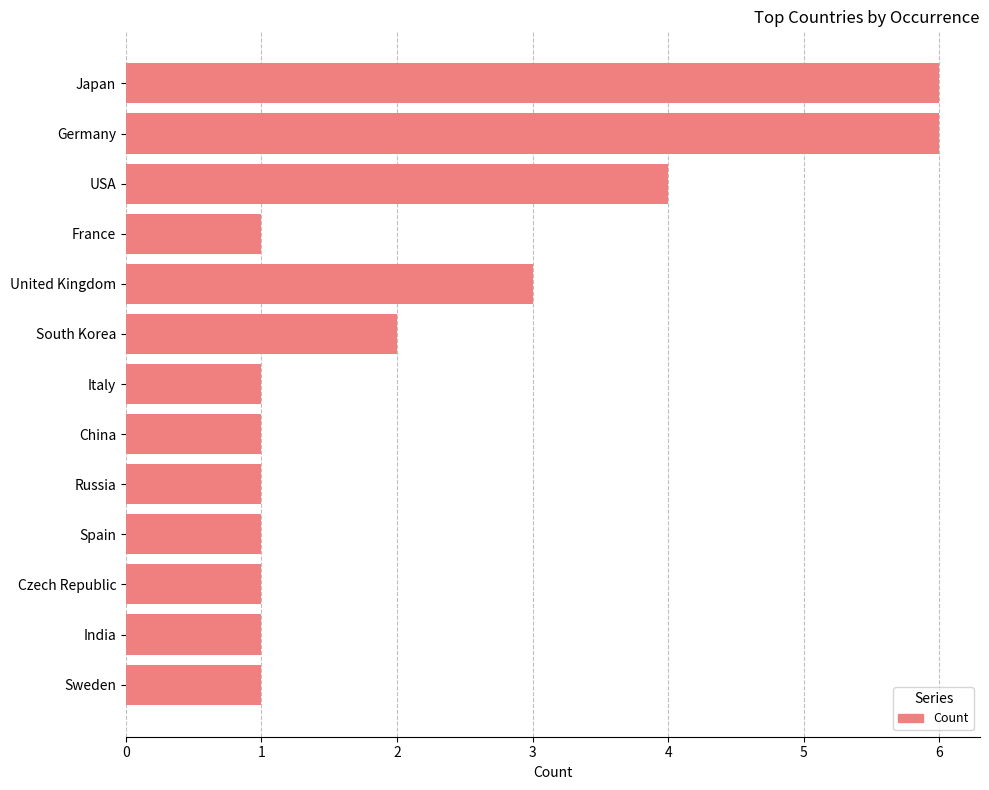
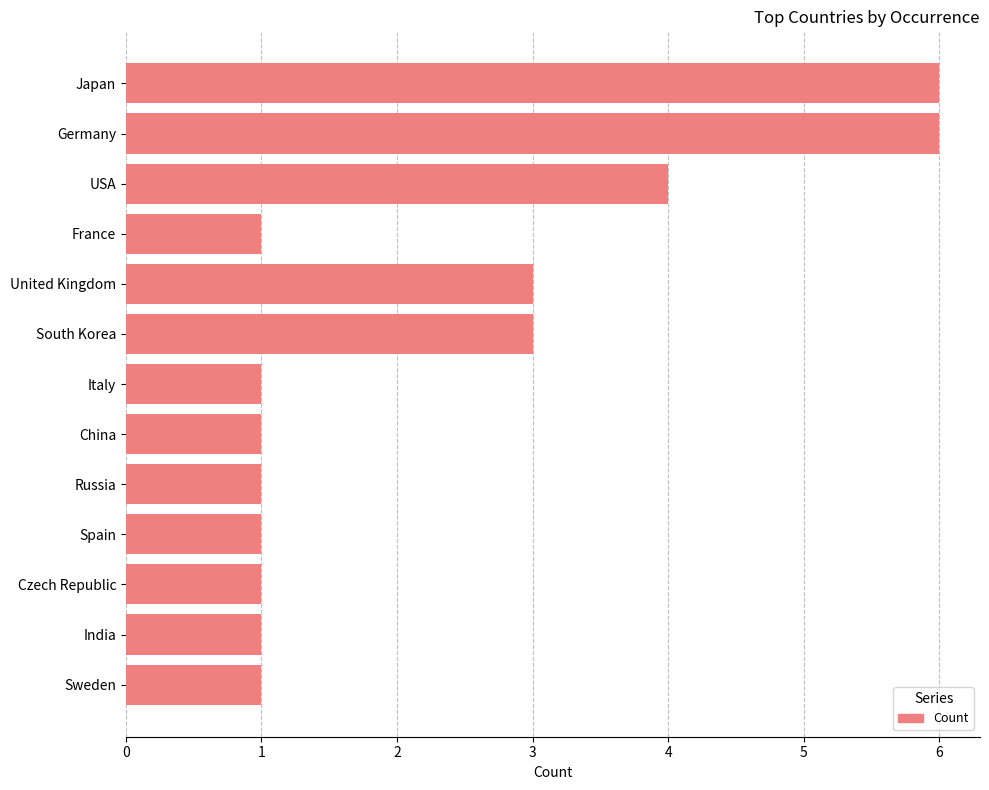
  {
    "Japan": 6,
    "Germany": 6,
    "USA": 4,
    "France": 1,
    "United Kingdom": 3,
-   "South Korea": 2,
+   "South Korea": 3,
    "Italy": 1,
    "China": 1,
    "Russia": 1,
    "Spain": 1,
    "Czech Republic": 1,
    "India": 1,
    "Sweden": 1
  }
